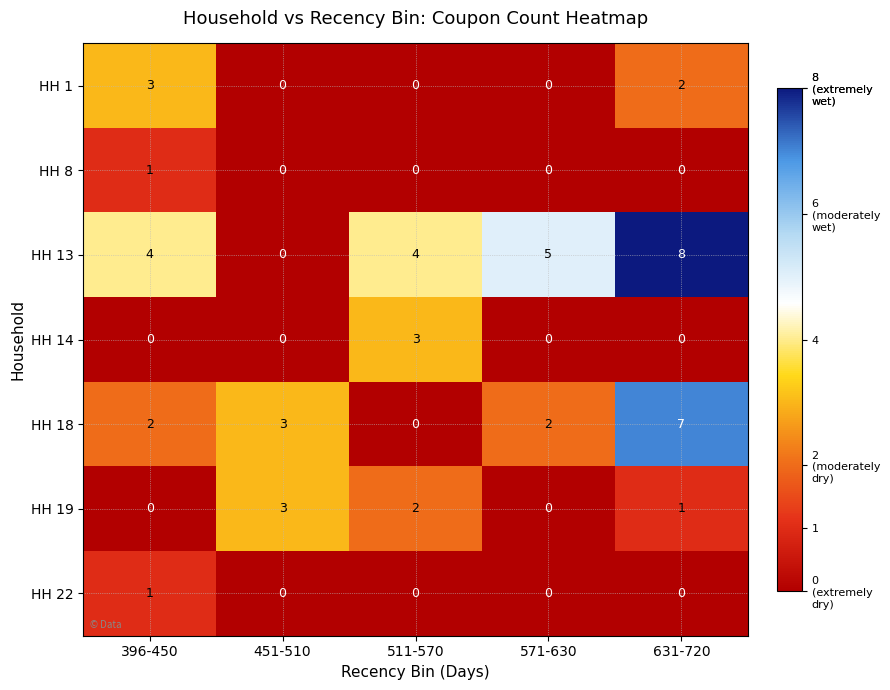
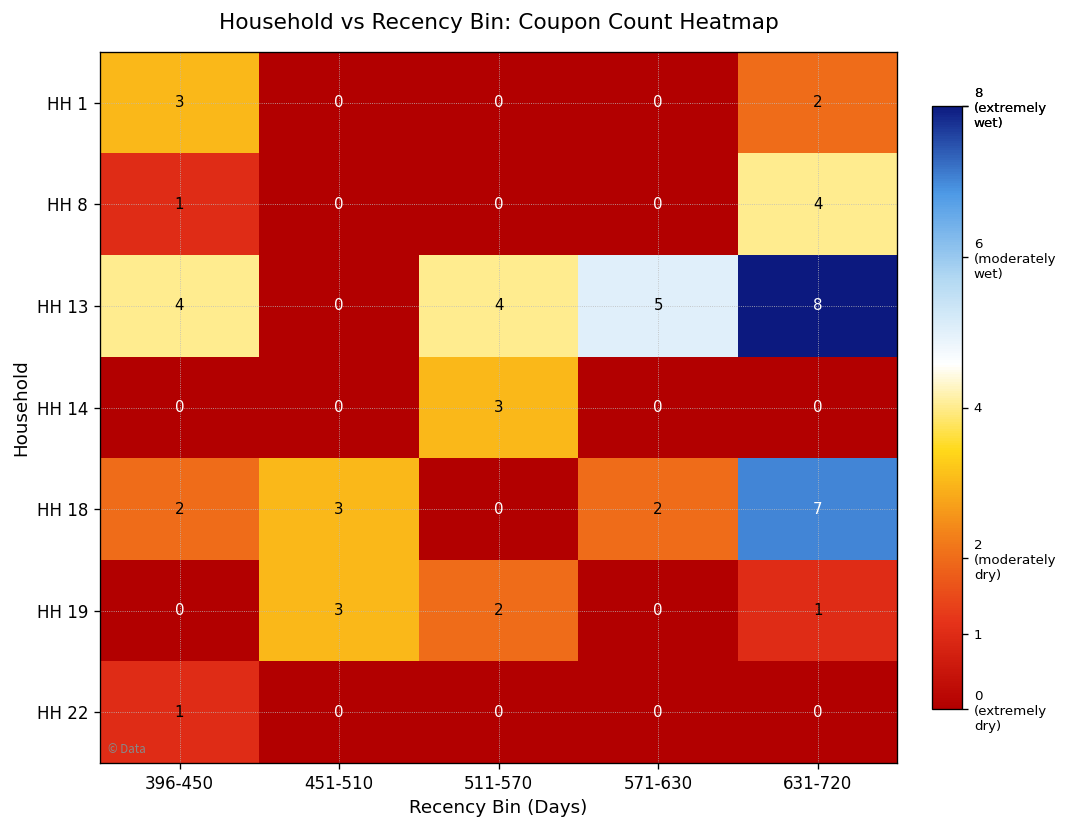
  {
    "HH 1": {
      "396-450": 3,
      "451-510": 0,
      "511-570": 0,
      "571-630": 0,
      "631-720": 2
    },
    "HH 8": {
      "396-450": 1,
      "451-510": 0,
      "511-570": 0,
      "571-630": 0,
-     "631-720": 0
+     "631-720": 4
    },
    "HH 13": {
      "396-450": 4,
      "451-510": 0,
      "511-570": 4,
      "571-630": 5,
      "631-720": 8
    },
    "HH 14": {
      "396-450": 0,
      "451-510": 0,
      "511-570": 3,
      "571-630": 0,
      "631-720": 0
    },
    "HH 18": {
      "396-450": 2,
      "451-510": 3,
      "511-570": 0,
      "571-630": 2,
      "631-720": 7
    },
    "HH 19": {
      "396-450": 0,
      "451-510": 3,
      "511-570": 2,
      "571-630": 0,
      "631-720": 1
    },
    "HH 22": {
      "451-510": 0,
      "511-570": 0,
      "571-630": 0,
      "631-720": 0
    }
  }
